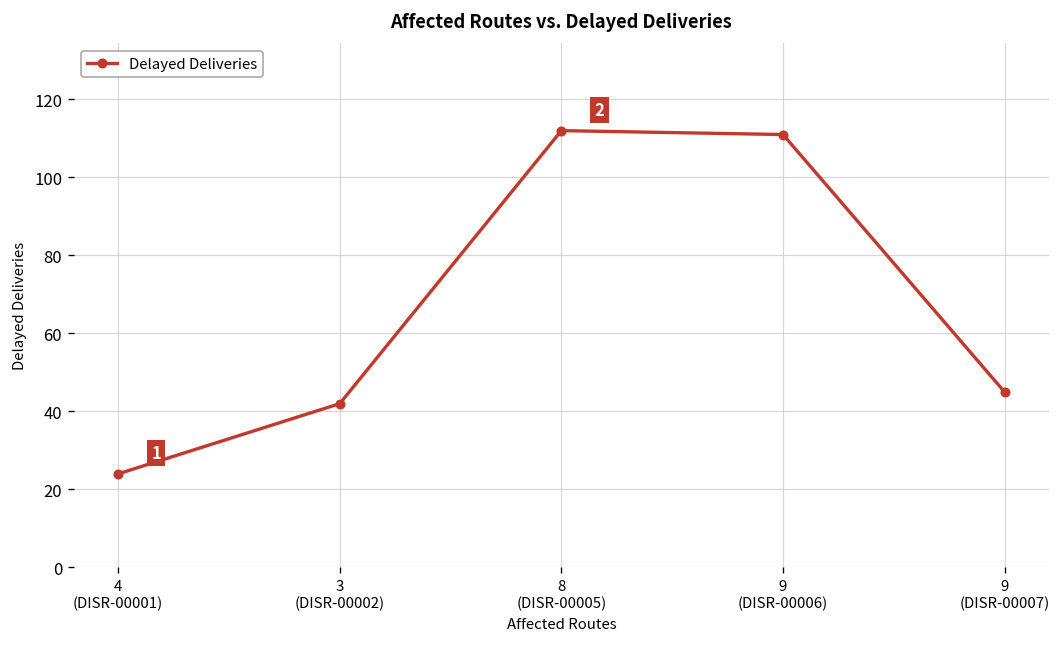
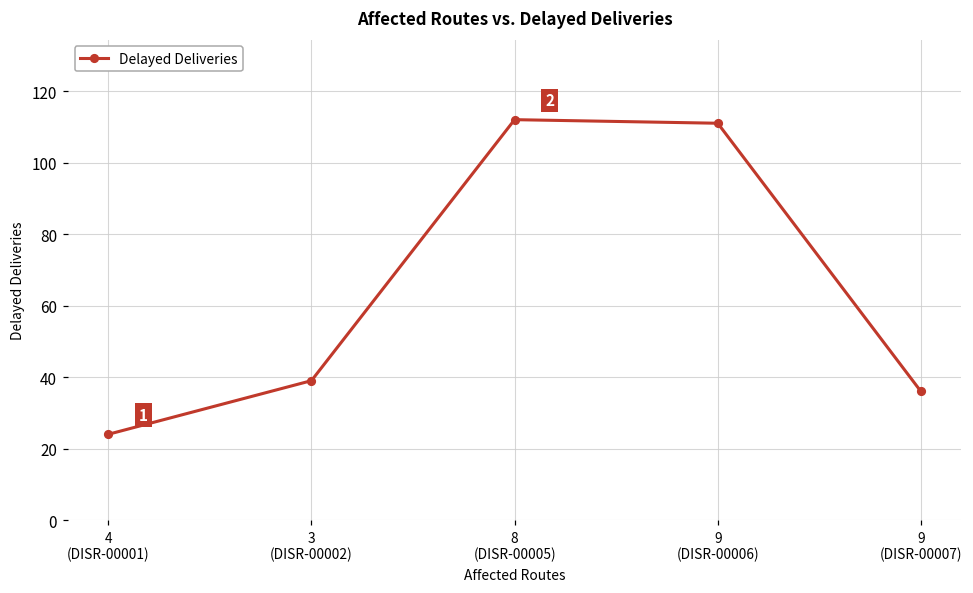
  {
    "4 (DISR-00001)": 24,
-   "3 (DISR-00002)": 42,
+   "3 (DISR-00002)": 39,
    "8 (DISR-00005)": 112,
    "9 (DISR-00006)": 111,
-   "9 (DISR-00007)": 45
+   "9 (DISR-00007)": 36
  }
